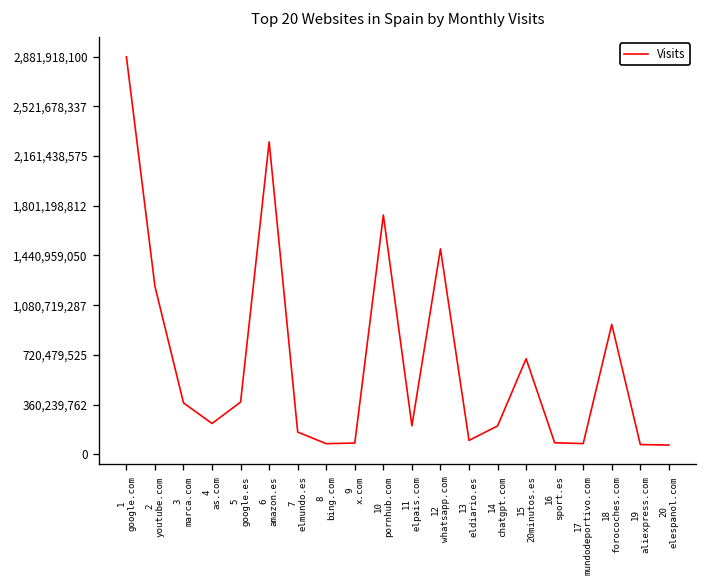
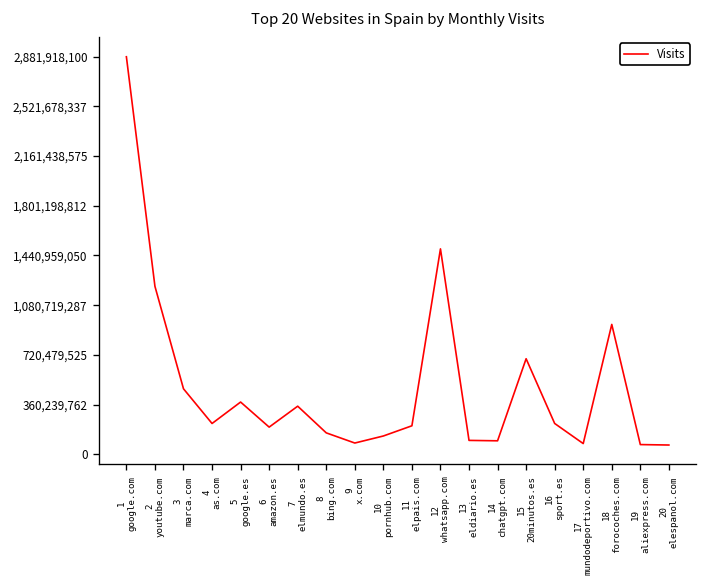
  {
    "1 google.com": "2,880,000,000",
    "2 youtube.com": "1,220,000,000",
-   "3 marca.com": "370,000,000",
+   "3 marca.com": "470,000,000",
    "4 as.com": "220,000,000",
    "5 google.es": "380,000,000",
-   "6 amazon.es": "2,260,000,000",
-   "7 elmundo.es": "160,000,000",
-   "8 bing.com": "80,000,000",
+   "6 amazon.es": "200,000,000",
+   "7 elmundo.es": "350,000,000",
+   "8 bing.com": "160,000,000",
    "9 x.com": "80,000,000",
-   "10 pornhub.com": "1,730,000,000",
+   "10 pornhub.com": "130,000,000",
    "11 elpais.com": "210,000,000",
    "12 whatsapp.com": "1,490,000,000",
    "13 eldiario.es": "100,000,000",
-   "14 chatgpt.com": "210,000,000",
+   "14 chatgpt.com": "100,000,000",
    "15 20minutos.es": "690,000,000",
-   "16 sport.es": "80,000,000",
+   "16 sport.es": "220,000,000",
    "17 mundodeportivo.com": "80,000,000",
    "18 forocoches.com": "940,000,000",
    "19 aliexpress.com": "70,000,000",
    "20 elespanol.com": "70,000,000"
  }
